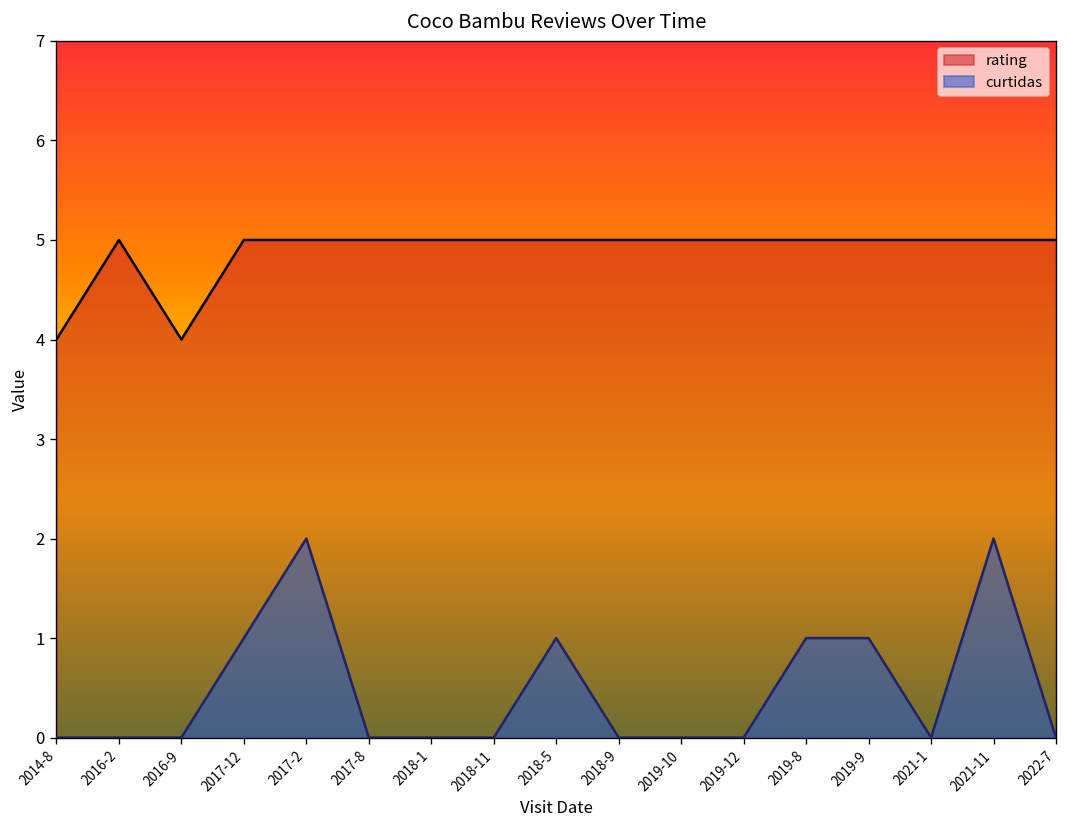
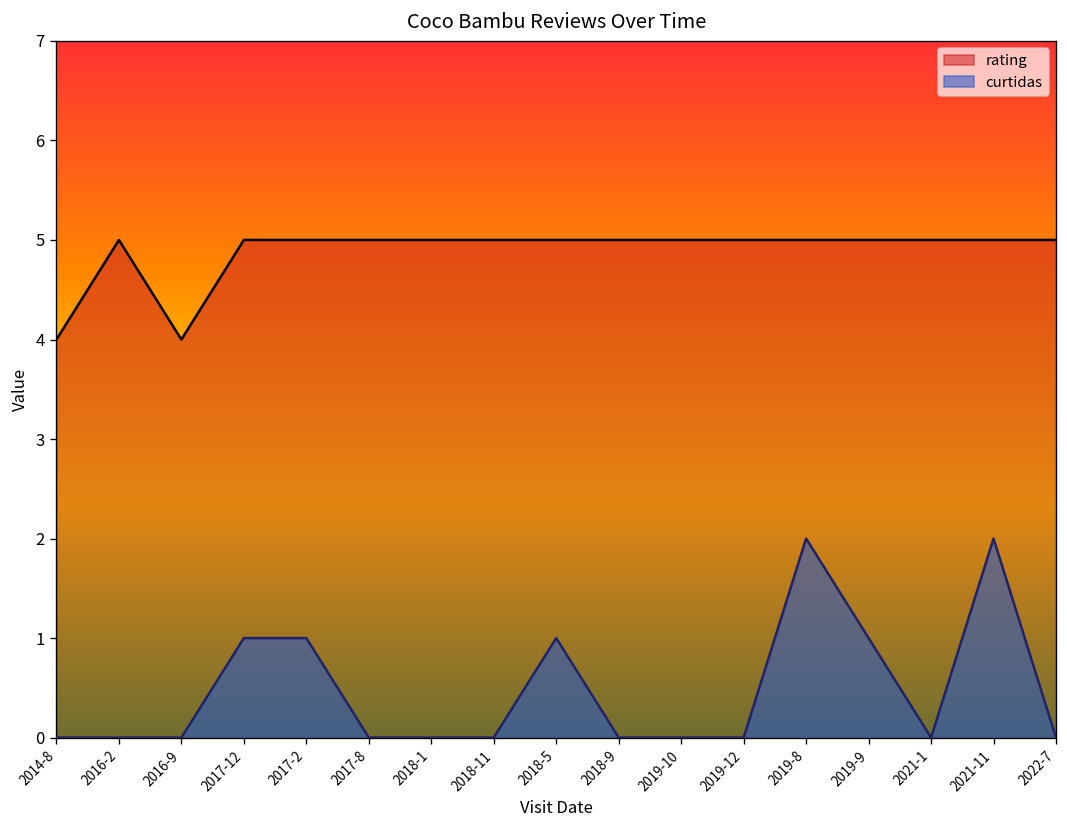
  {
    "rating": {
      "2014-8": 4,
      "2016-2": 5,
      "2016-9": 4,
      "2017-12": 5,
      "2017-2": 5,
      "2017-8": 5,
      "2018-1": 5,
      "2018-11": 5,
      "2018-5": 5,
      "2018-9": 5,
      "2019-10": 5,
      "2019-12": 5,
      "2019-8": 5,
      "2019-9": 5,
      "2021-1": 5,
      "2021-11": 5,
      "2022-7": 5
    },
    "curtidas": {
      "2014-8": 0,
      "2016-2": 0,
      "2016-9": 0,
      "2017-12": 1,
-     "2017-2": 2,
+     "2017-2": 1,
      "2017-8": 0,
      "2018-1": 0,
      "2018-11": 0,
      "2018-5": 1,
      "2018-9": 0,
      "2019-10": 0,
      "2019-12": 0,
-     "2019-8": 1,
+     "2019-8": 2,
      "2019-9": 1,
      "2021-1": 0,
      "2021-11": 2,
      "2022-7": 0
    }
  }
